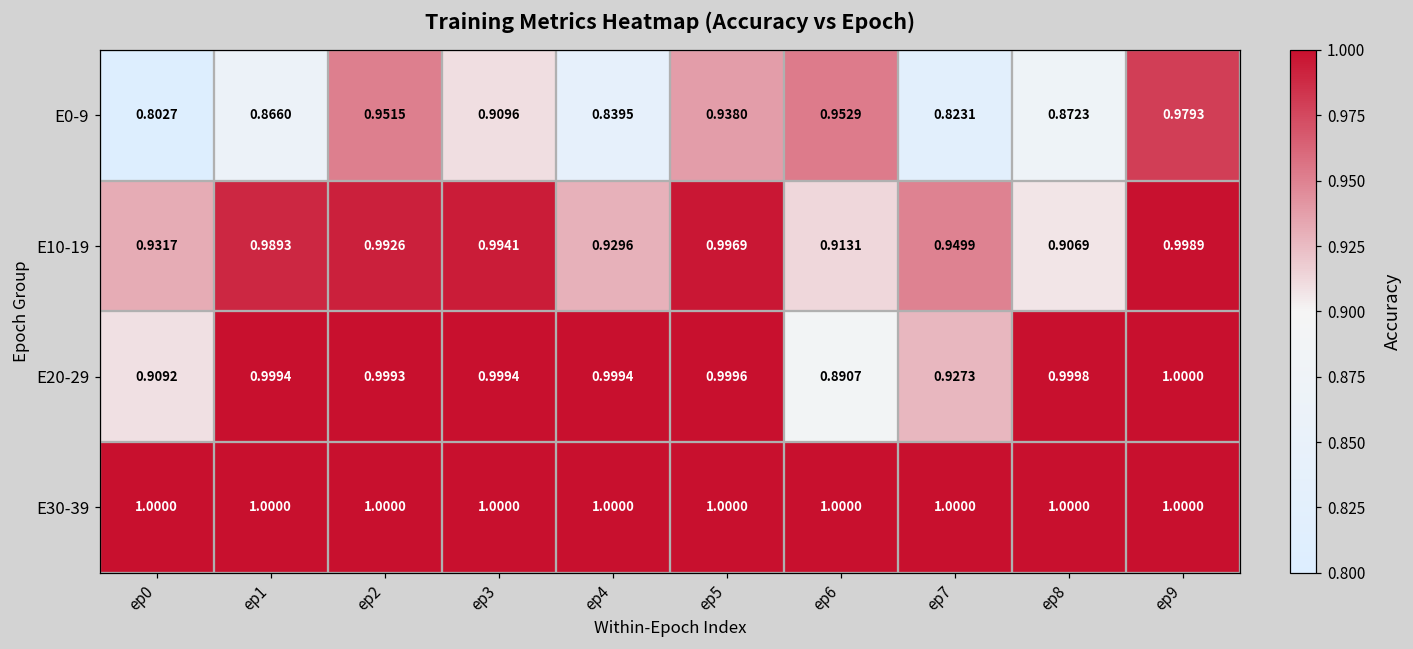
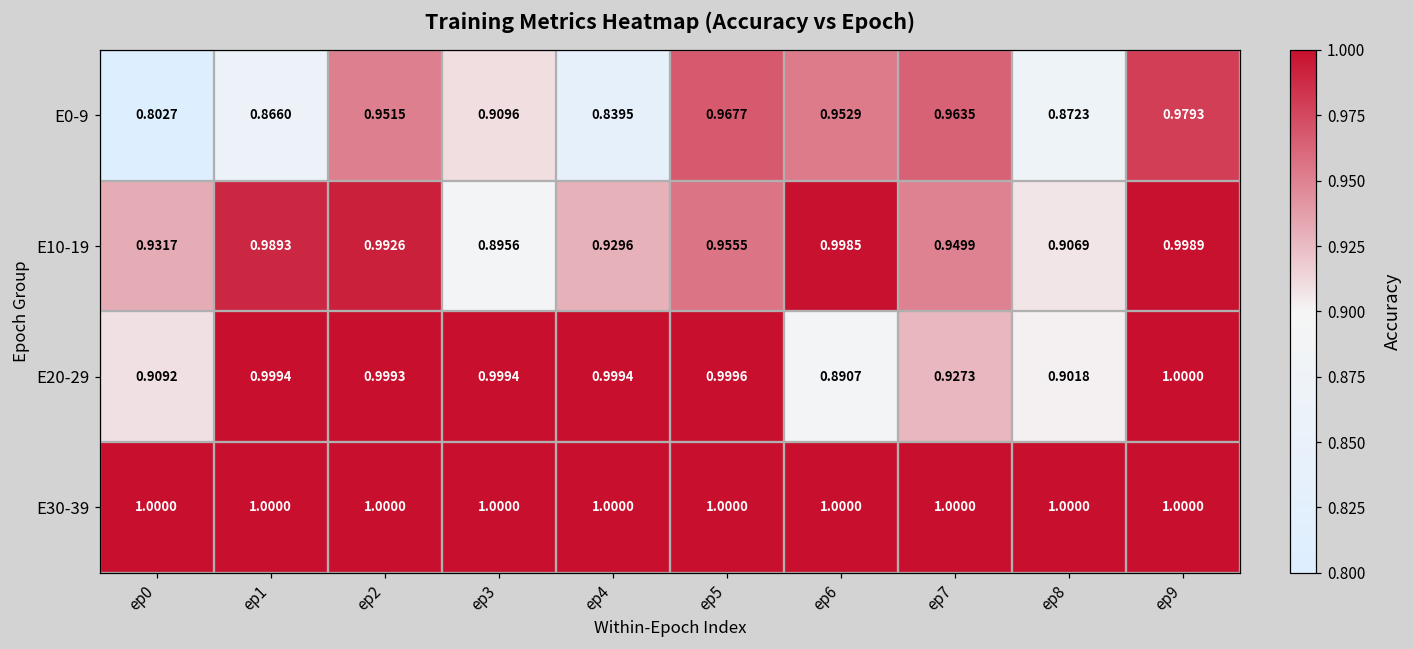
  {
    "E0-9": {
      "ep0": 0.8027,
      "ep1": 0.8660,
      "ep2": 0.9515,
      "ep3": 0.9096,
      "ep4": 0.8395,
-     "ep5": 0.9380,
+     "ep5": 0.9677,
      "ep6": 0.9529,
-     "ep7": 0.8231,
+     "ep7": 0.9635,
      "ep8": 0.8723,
      "ep9": 0.9793
    },
    "E10-19": {
      "ep0": 0.9317,
      "ep1": 0.9893,
      "ep2": 0.9926,
-     "ep3": 0.9941,
+     "ep3": 0.8956,
      "ep4": 0.9296,
-     "ep5": 0.9969,
-     "ep6": 0.9131,
+     "ep5": 0.9555,
+     "ep6": 0.9985,
      "ep7": 0.9499,
      "ep8": 0.9069,
      "ep9": 0.9989
    },
    "E20-29": {
      "ep0": 0.9092,
      "ep1": 0.9994,
      "ep2": 0.9993,
      "ep3": 0.9994,
      "ep4": 0.9994,
      "ep5": 0.9996,
      "ep6": 0.8907,
      "ep7": 0.9273,
-     "ep8": 0.9998,
+     "ep8": 0.9018,
      "ep9": 1.0000
    },
    "E30-39": {
      "ep0": 1.0000,
      "ep1": 1.0000,
      "ep2": 1.0000,
      "ep3": 1.0000,
      "ep4": 1.0000,
      "ep5": 1.0000,
      "ep6": 1.0000,
      "ep7": 1.0000,
      "ep8": 1.0000,
      "ep9": 1.0000
    }
  }
